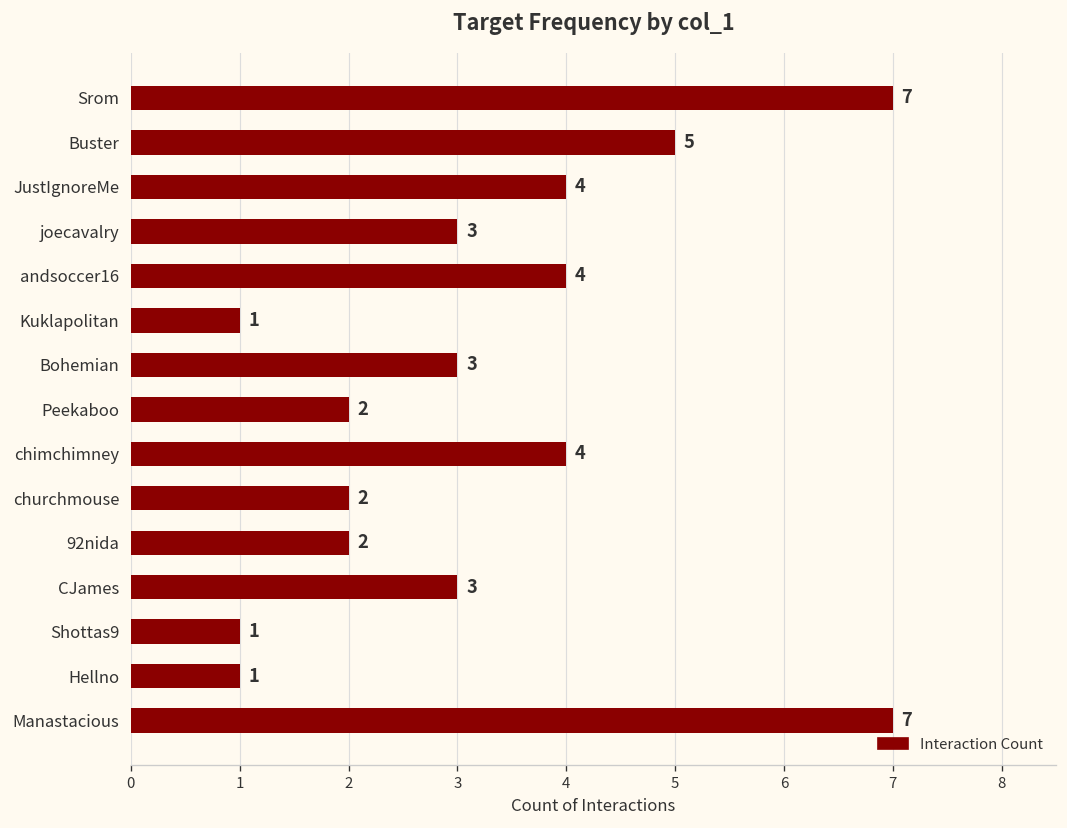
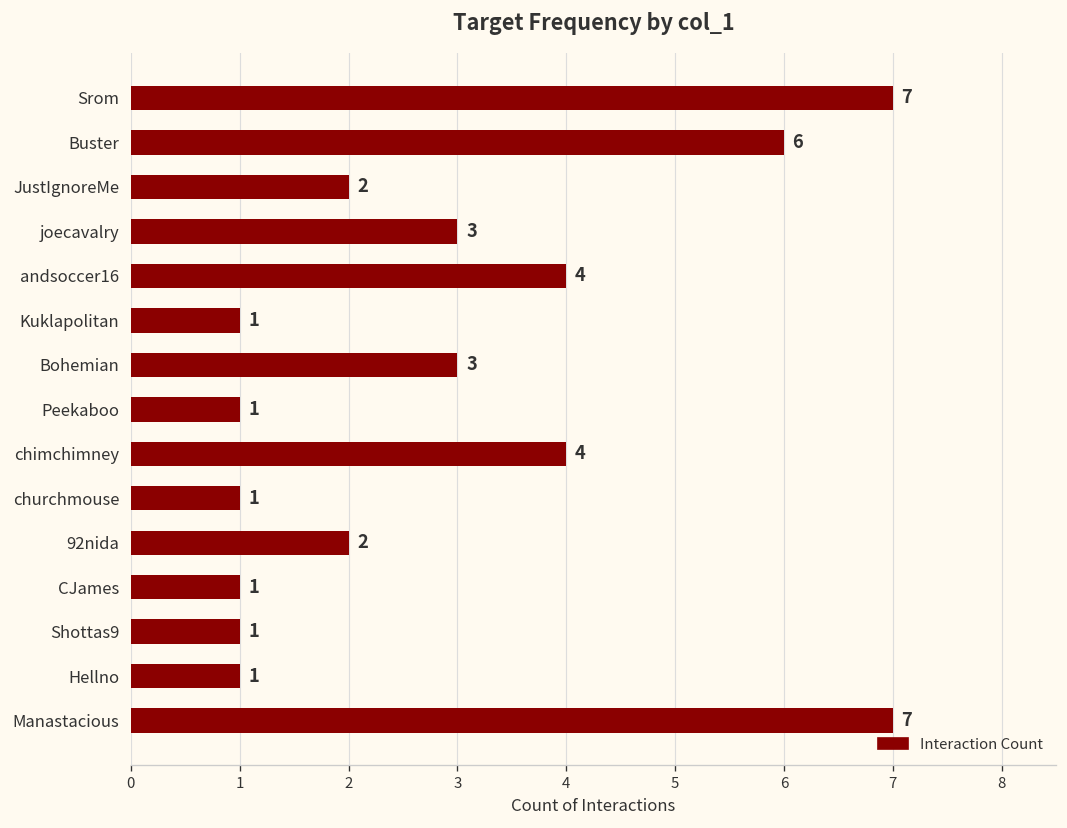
  {
    "Srom": 7,
-   "Buster": 5,
-   "JustIgnoreMe": 4,
+   "Buster": 6,
+   "JustIgnoreMe": 2,
    "joecavalry": 3,
    "andsoccer16": 4,
    "Kuklapolitan": 1,
    "Bohemian": 3,
-   "Peekaboo": 2,
+   "Peekaboo": 1,
    "chimchimney": 4,
-   "churchmouse": 2,
+   "churchmouse": 1,
    "92nida": 2,
-   "CJames": 3,
+   "CJames": 1,
    "Shottas9": 1,
    "Hellno": 1,
    "Manastacious": 7
  }
